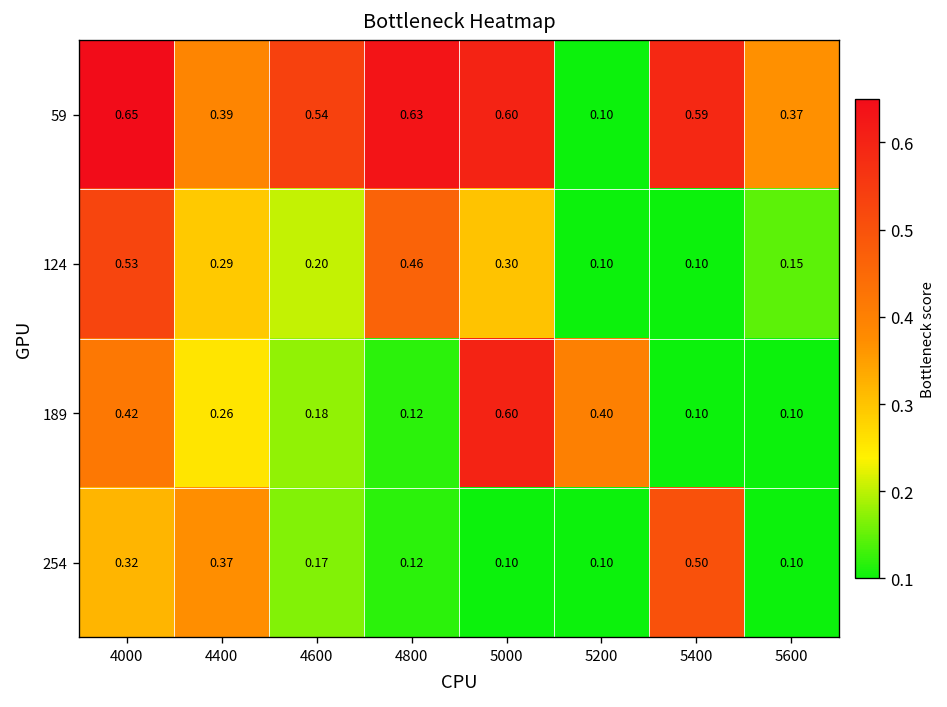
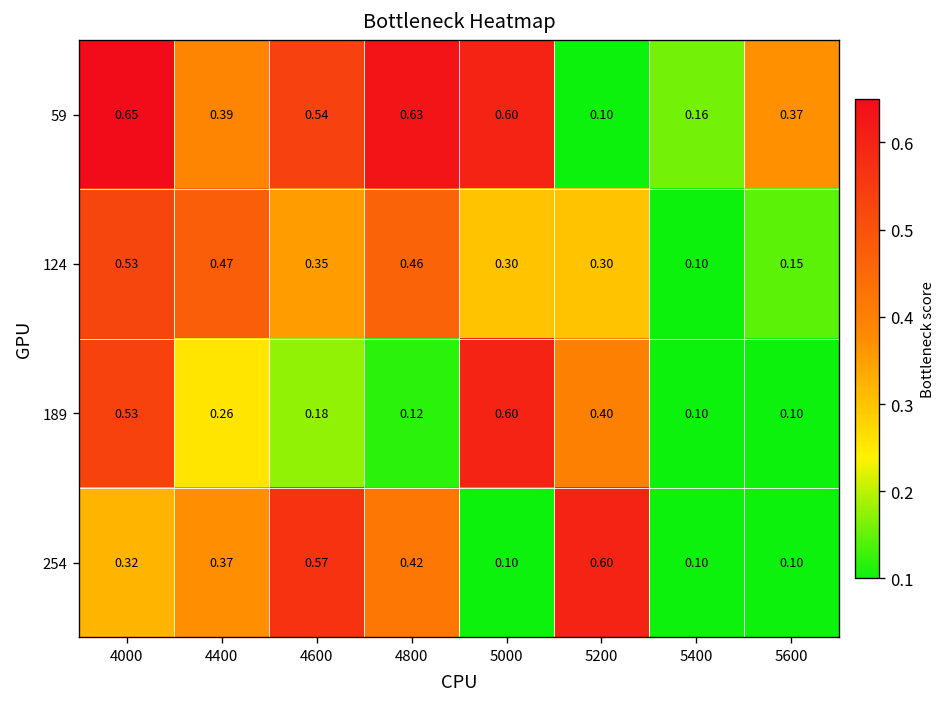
  {
    "59": {
      "4000": 0.65,
      "4400": 0.39,
      "4600": 0.54,
      "4800": 0.63,
      "5000": 0.60,
      "5200": 0.10,
-     "5400": 0.59,
+     "5400": 0.16,
      "5600": 0.37
    },
    "124": {
      "4000": 0.53,
-     "4400": 0.29,
-     "4600": 0.20,
+     "4400": 0.47,
+     "4600": 0.35,
      "4800": 0.46,
      "5000": 0.30,
-     "5200": 0.10,
+     "5200": 0.30,
      "5400": 0.10,
      "5600": 0.15
    },
    "189": {
-     "4000": 0.42,
+     "4000": 0.53,
      "4400": 0.26,
      "4600": 0.18,
      "4800": 0.12,
      "5000": 0.60,
      "5200": 0.40,
      "5400": 0.10,
      "5600": 0.10
    },
    "254": {
      "4000": 0.32,
      "4400": 0.37,
-     "4600": 0.17,
-     "4800": 0.12,
+     "4600": 0.57,
+     "4800": 0.42,
      "5000": 0.10,
-     "5200": 0.10,
-     "5400": 0.50,
+     "5200": 0.60,
+     "5400": 0.10,
      "5600": 0.10
    }
  }
